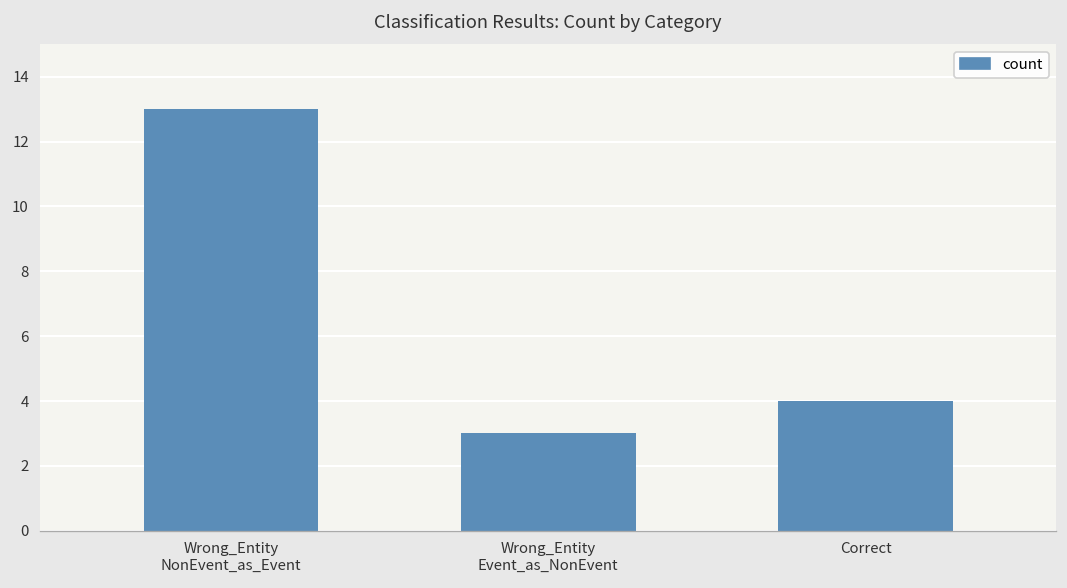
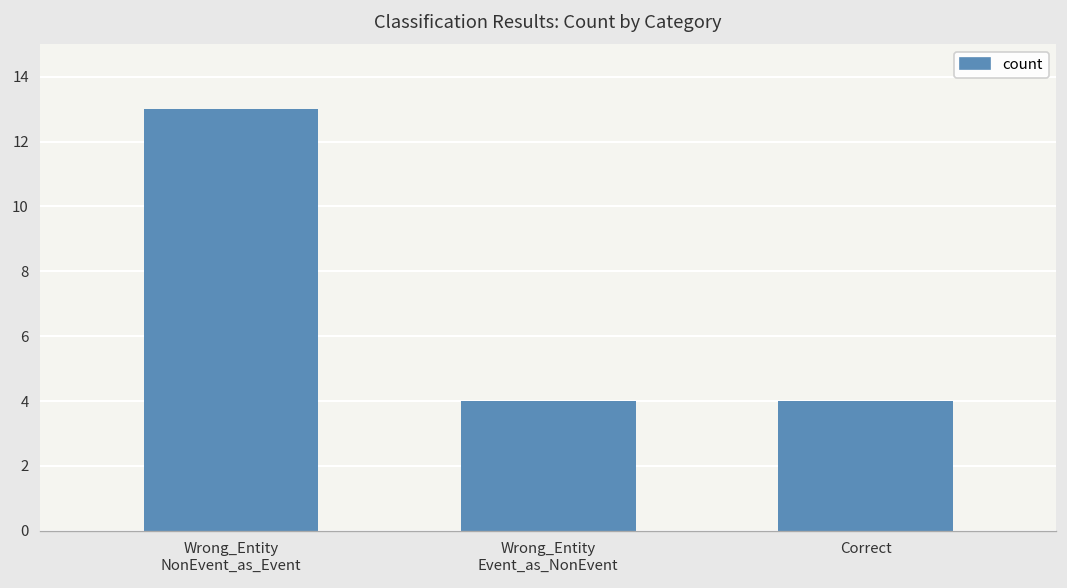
  {
    "Wrong_Entity NonEvent_as_Event": 13,
-   "Wrong_Entity Event_as_NonEvent": 3,
+   "Wrong_Entity Event_as_NonEvent": 4,
    "Correct": 4
  }
